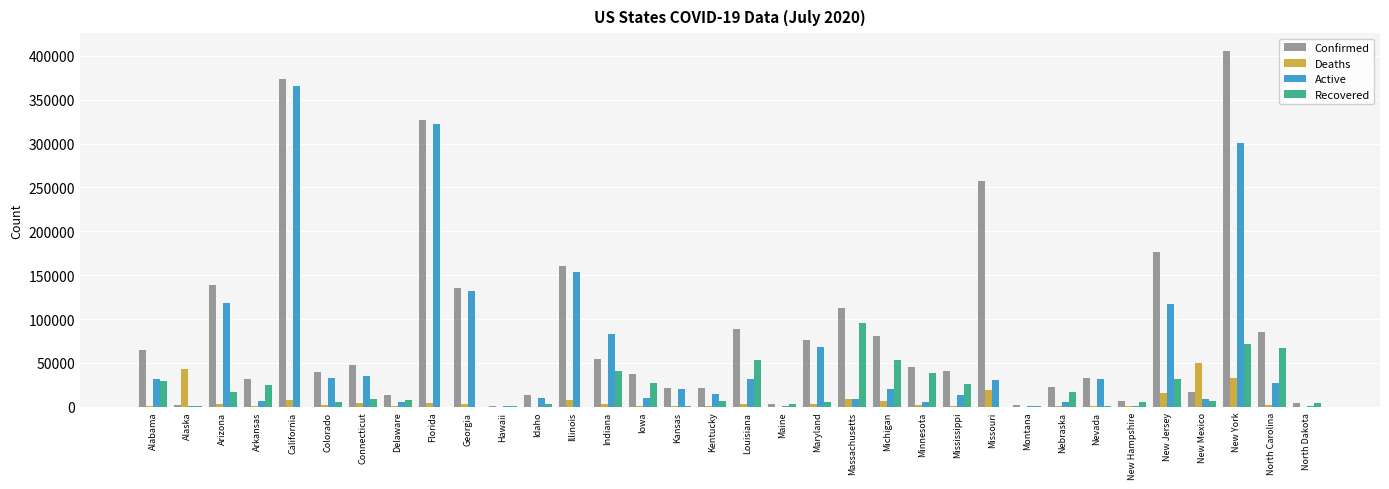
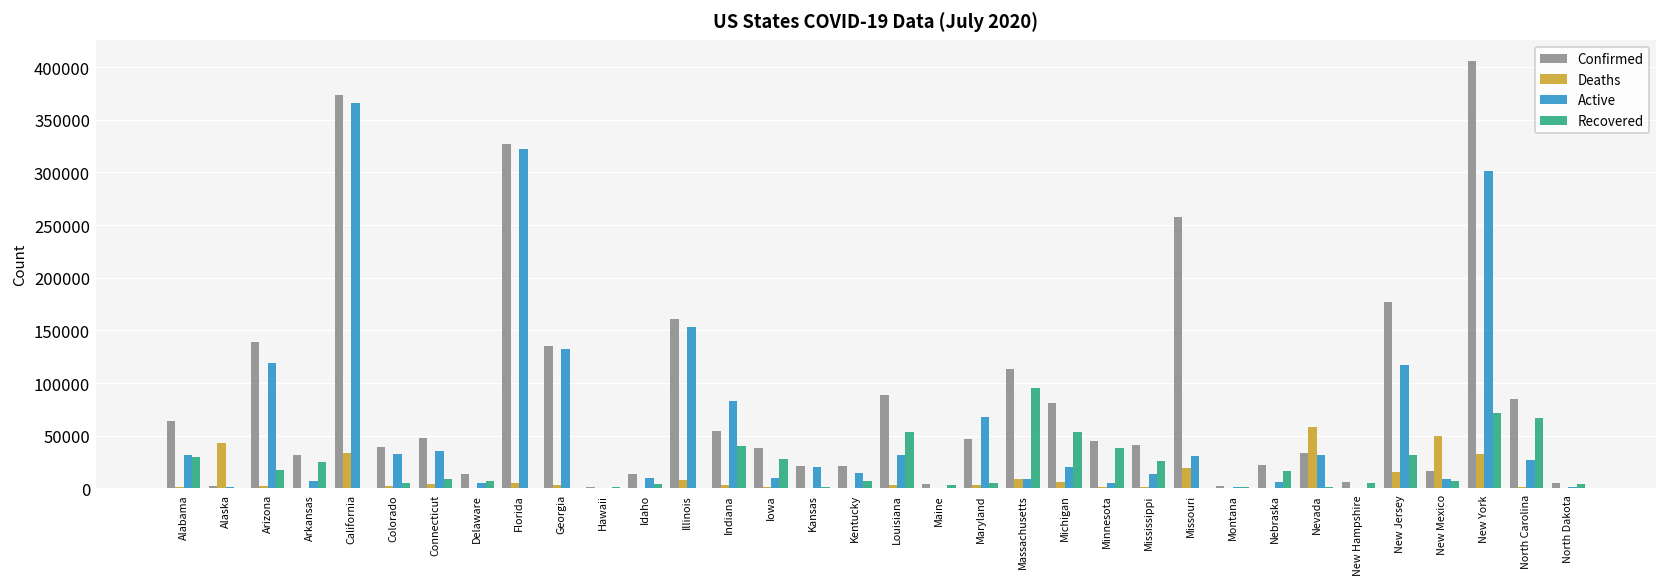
  {
    "Confirmed": {
      "Alabama": 60000,
      "Arizona": 140000,
      "Arkansas": 30000,
      "California": 370000,
      "Colorado": 40000,
      "Connecticut": 50000,
      "Delaware": 10000,
      "Florida": 330000,
      "Georgia": 140000,
      "Idaho": 10000,
      "Illinois": 160000,
      "Indiana": 50000,
      "Iowa": 40000,
      "Kansas": 20000,
      "Kentucky": 20000,
      "Louisiana": 90000,
      "Maine": 0,
-     "Maryland": 80000,
+     "Maryland": 50000,
      "Massachusetts": 110000,
      "Michigan": 80000,
      "Minnesota": 50000,
      "Mississippi": 40000,
      "Missouri": 260000,
      "Nebraska": 20000,
      "Nevada": 30000,
      "New Hampshire": 10000,
      "New Jersey": 180000,
      "New Mexico": 20000,
      "New York": 410000,
      "North Carolina": 80000,
      "North Dakota": 0
    },
    "Deaths": {
      "Alaska": 40000,
-     "California": 10000,
+     "California": 30000,
      "Connecticut": 0,
      "Florida": 0,
      "Georgia": 0,
      "Illinois": 10000,
      "Louisiana": 0,
      "Maryland": 0,
      "Massachusetts": 10000,
      "Michigan": 10000,
      "Missouri": 20000,
-     "Nevada": 0,
+     "Nevada": 60000,
      "New Jersey": 20000,
      "New Mexico": 50000,
      "New York": 30000
    },
    "Active": {
      "Alabama": 30000,
      "Arizona": 120000,
      "Arkansas": 10000,
      "California": 370000,
      "Colorado": 30000,
      "Connecticut": 40000,
      "Delaware": 10000,
      "Florida": 320000,
      "Georgia": 130000,
      "Idaho": 10000,
      "Illinois": 150000,
      "Indiana": 80000,
      "Iowa": 10000,
      "Kansas": 20000,
      "Kentucky": 10000,
      "Louisiana": 30000,
      "Maryland": 70000,
      "Massachusetts": 10000,
      "Michigan": 20000,
      "Minnesota": 0,
      "Mississippi": 10000,
      "Missouri": 30000,
      "Nebraska": 10000,
      "Nevada": 30000,
      "New Jersey": 120000,
      "New Mexico": 10000,
      "New York": 300000,
      "North Carolina": 30000
    },
    "Recovered": {
      "Alabama": 30000,
      "Arizona": 20000,
      "Arkansas": 20000,
      "California": 0,
      "Colorado": 0,
      "Connecticut": 10000,
      "Delaware": 10000,
      "Florida": 0,
      "Georgia": 0,
      "Idaho": 0,
      "Illinois": 0,
      "Indiana": 40000,
      "Iowa": 30000,
      "Kentucky": 10000,
      "Louisiana": 50000,
      "Maine": 0,
      "Maryland": 10000,
      "Massachusetts": 100000,
      "Michigan": 50000,
      "Minnesota": 40000,
      "Mississippi": 30000,
      "Missouri": 0,
      "Nebraska": 20000,
      "New Hampshire": 10000,
      "New Jersey": 30000,
      "New Mexico": 10000,
      "New York": 70000,
      "North Carolina": 70000,
      "North Dakota": 0
    }
  }
